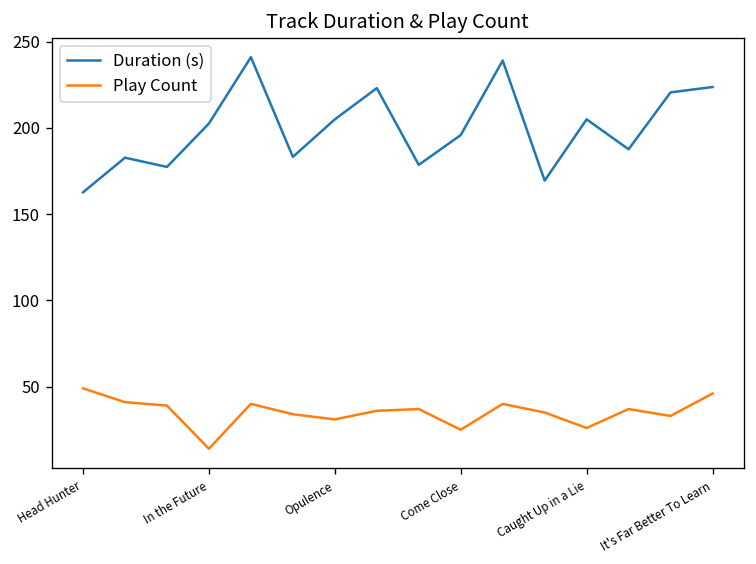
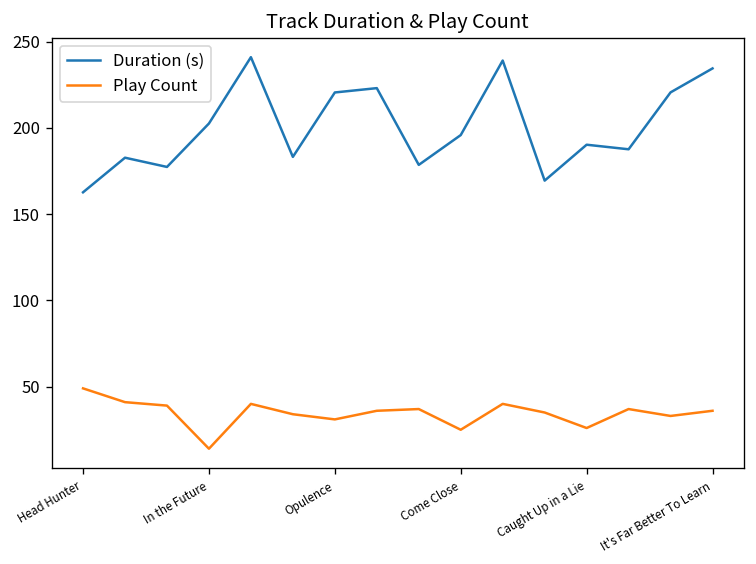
  {
    "Duration (s)": {
      "Head Hunter": 163,
      "In the Future": 203,
-     "Opulence": 205,
+     "Opulence": 221,
      "Come Close": 196,
-     "Caught Up in a Lie": 205,
-     "It's Far Better To Learn": 224
+     "Caught Up in a Lie": 190,
+     "It's Far Better To Learn": 235
    },
    "Play Count": {
      "Head Hunter": 49,
      "In the Future": 14,
      "Opulence": 31,
      "Come Close": 25,
      "Caught Up in a Lie": 26,
-     "It's Far Better To Learn": 46
+     "It's Far Better To Learn": 36
    }
  }
